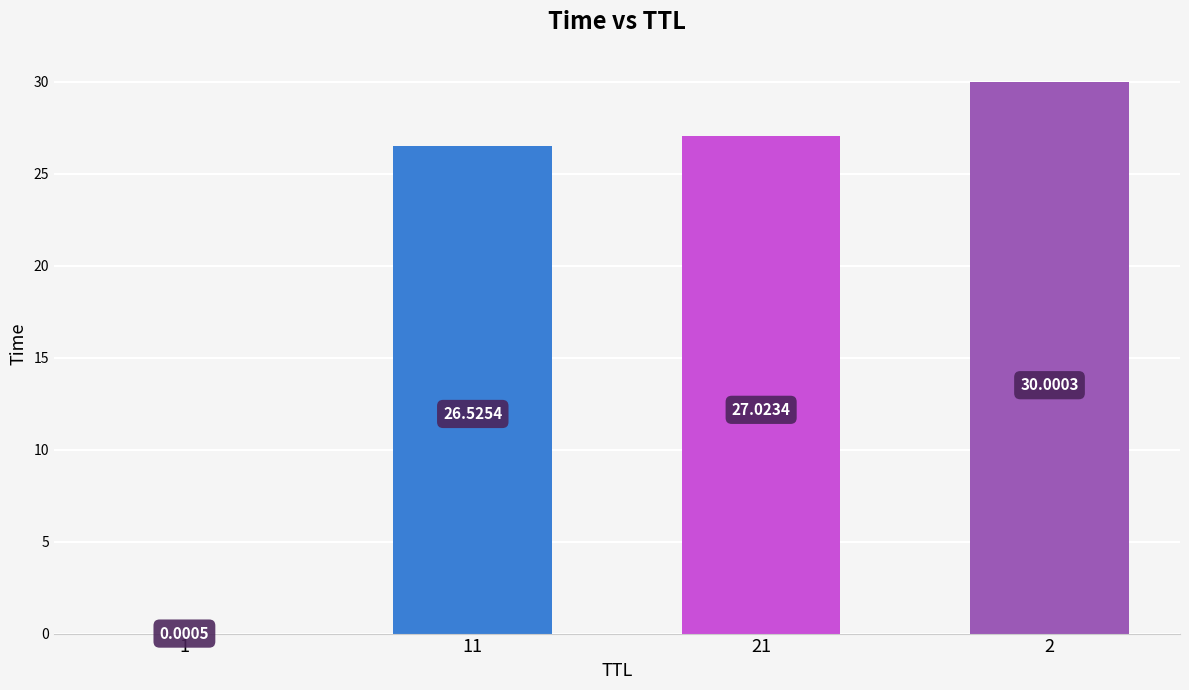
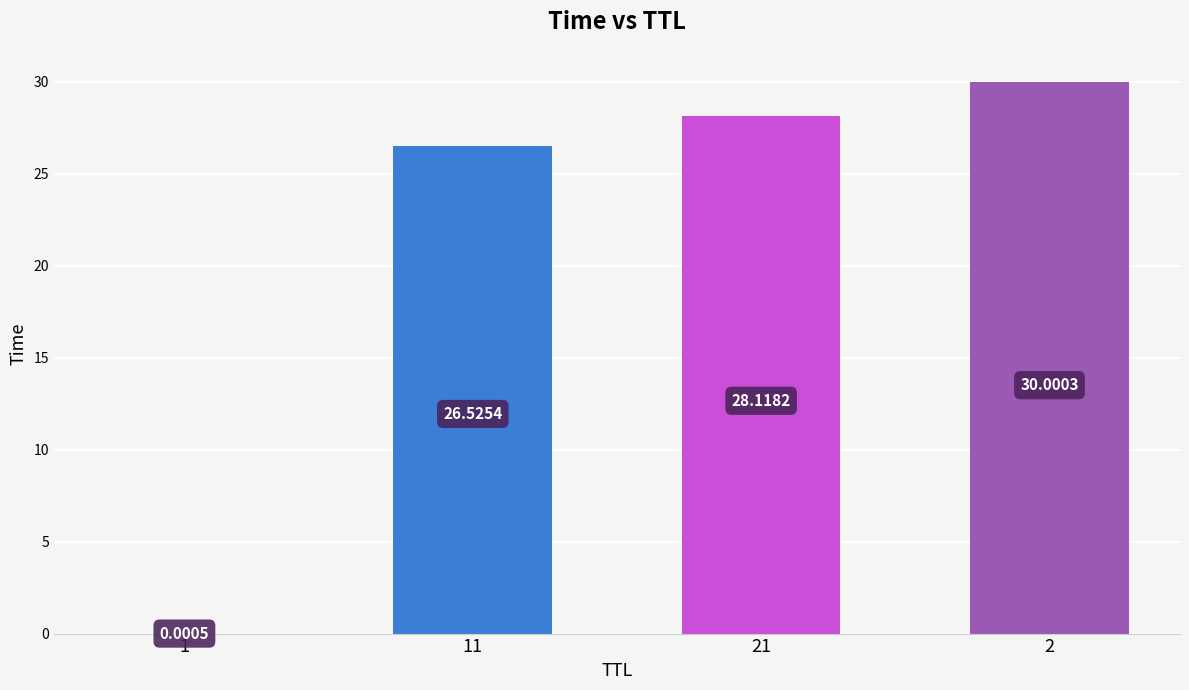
  {
-   "21": 27.0234
+   "21": 28.1182
  }
